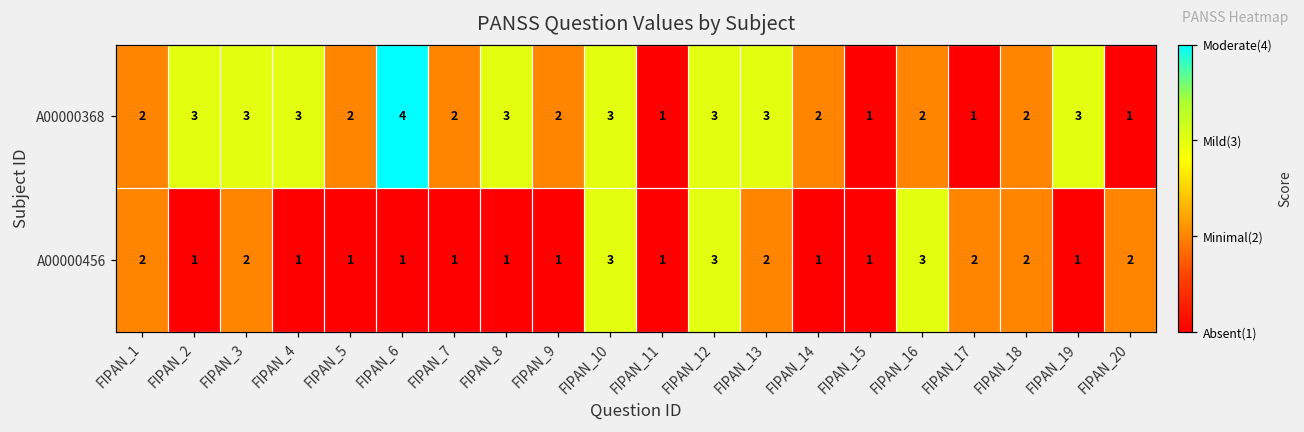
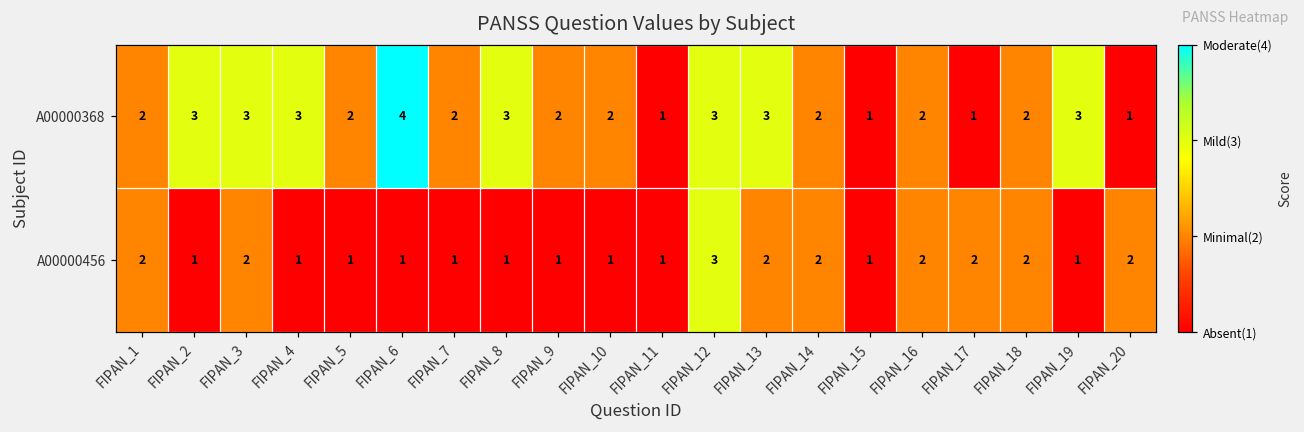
  {
    "A00000368": {
      "FIPAN_1": 2,
      "FIPAN_2": 3,
      "FIPAN_3": 3,
      "FIPAN_4": 3,
      "FIPAN_5": 2,
      "FIPAN_6": 4,
      "FIPAN_7": 2,
      "FIPAN_8": 3,
      "FIPAN_9": 2,
-     "FIPAN_10": 3,
+     "FIPAN_10": 2,
      "FIPAN_11": 1,
      "FIPAN_12": 3,
      "FIPAN_13": 3,
      "FIPAN_14": 2,
      "FIPAN_15": 1,
      "FIPAN_16": 2,
      "FIPAN_17": 1,
      "FIPAN_18": 2,
      "FIPAN_19": 3,
      "FIPAN_20": 1
    },
    "A00000456": {
      "FIPAN_1": 2,
      "FIPAN_2": 1,
      "FIPAN_3": 2,
      "FIPAN_4": 1,
      "FIPAN_5": 1,
      "FIPAN_6": 1,
      "FIPAN_7": 1,
      "FIPAN_8": 1,
      "FIPAN_9": 1,
-     "FIPAN_10": 3,
+     "FIPAN_10": 1,
      "FIPAN_11": 1,
      "FIPAN_12": 3,
      "FIPAN_13": 2,
-     "FIPAN_14": 1,
+     "FIPAN_14": 2,
      "FIPAN_15": 1,
-     "FIPAN_16": 3,
+     "FIPAN_16": 2,
      "FIPAN_17": 2,
      "FIPAN_18": 2,
      "FIPAN_19": 1,
      "FIPAN_20": 2
    }
  }
